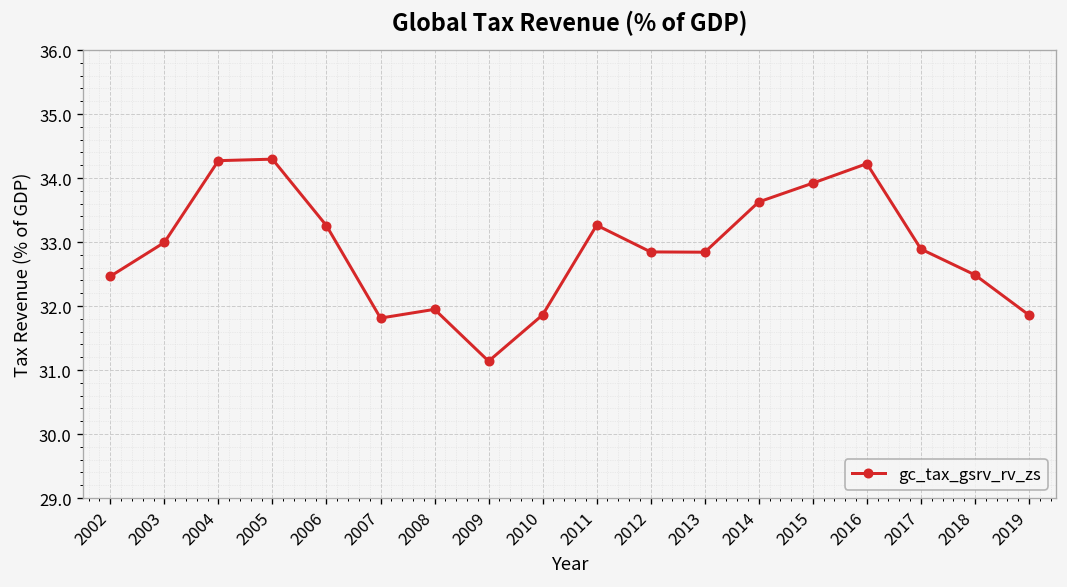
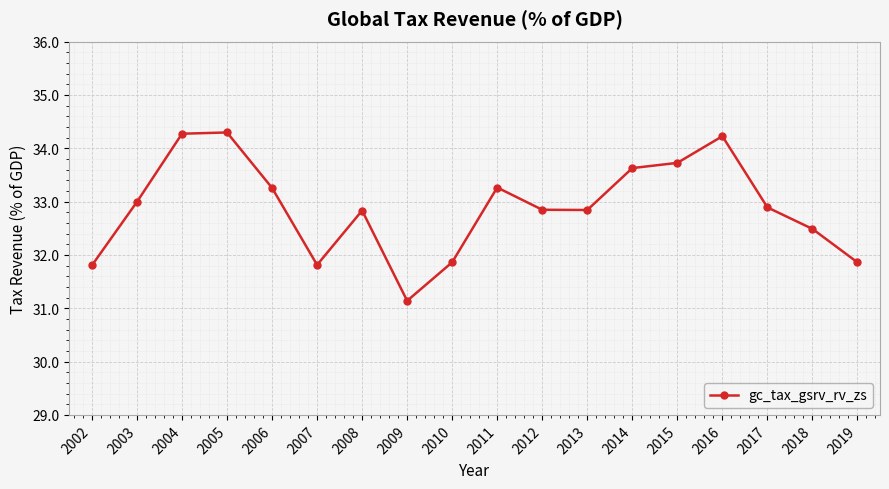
  {
-   "2002": 32.5,
+   "2002": 31.8,
    "2003": 33.0,
    "2004": 34.3,
    "2005": 34.3,
    "2006": 33.3,
    "2007": 31.8,
-   "2008": 31.9,
+   "2008": 32.8,
    "2009": 31.1,
    "2010": 31.9,
    "2011": 33.3,
    "2012": 32.8,
    "2013": 32.8,
    "2014": 33.6,
-   "2015": 33.9,
+   "2015": 33.7,
    "2016": 34.2,
    "2017": 32.9,
    "2018": 32.5,
    "2019": 31.9
  }
